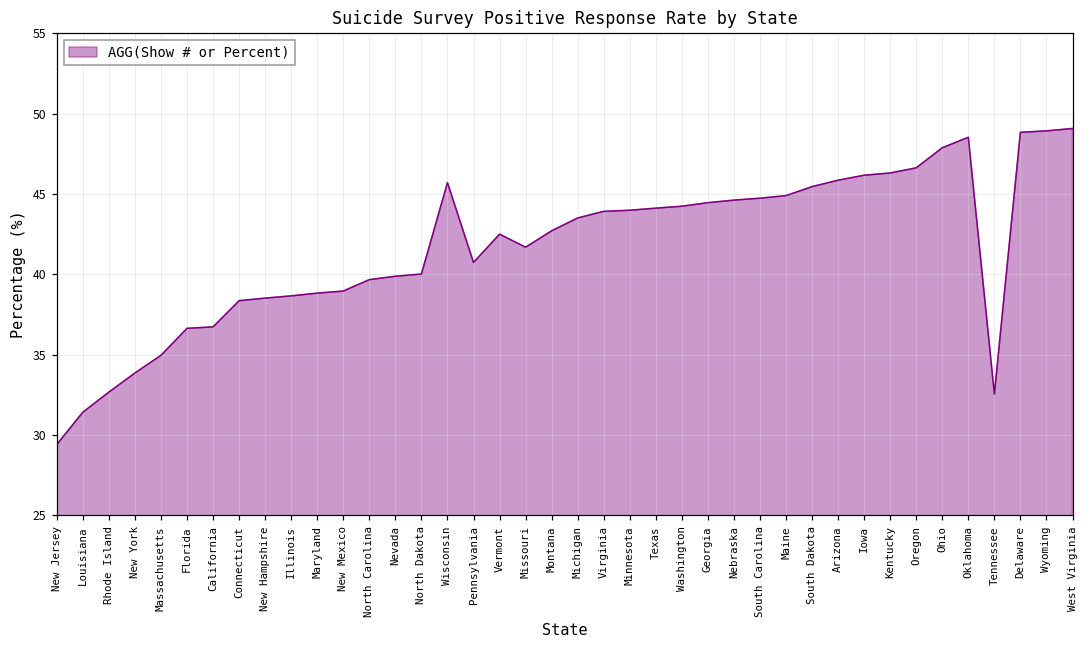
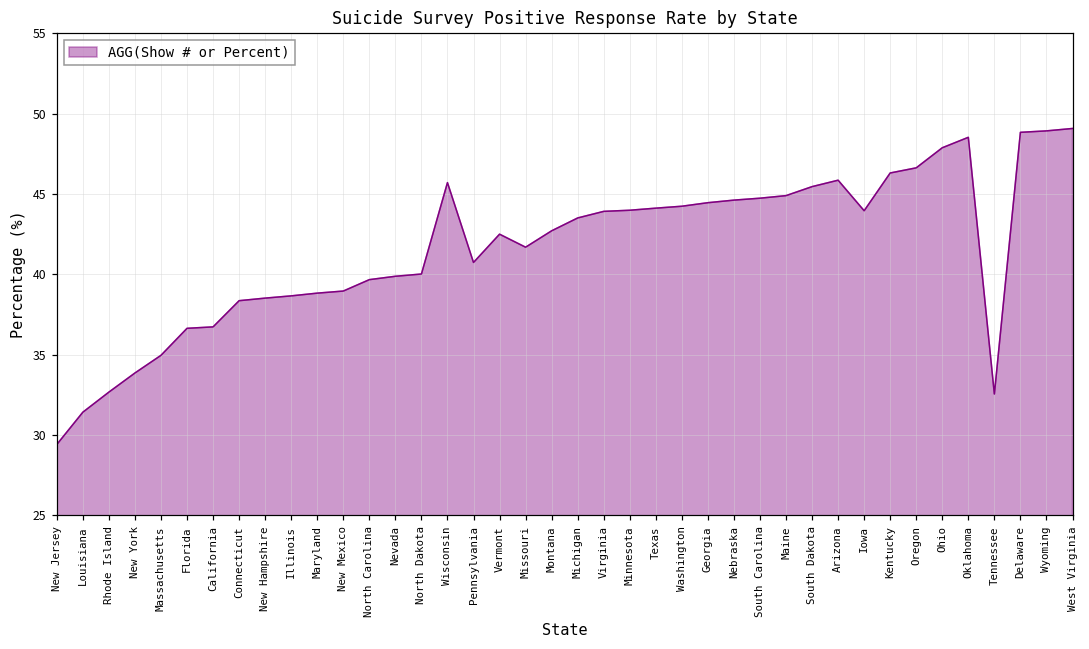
  {
    "New Jersey": 29.4,
    "Louisiana": 31.4,
    "Rhode Island": 32.7,
    "New York": 33.9,
    "Massachusetts": 35.0,
    "Florida": 36.6,
    "California": 36.7,
    "Connecticut": 38.4,
    "New Hampshire": 38.5,
    "Illinois": 38.7,
    "Maryland": 38.8,
    "New Mexico": 39.0,
    "North Carolina": 39.7,
    "Nevada": 39.9,
    "North Dakota": 40.0,
    "Wisconsin": 45.7,
    "Pennsylvania": 40.7,
    "Vermont": 42.5,
    "Missouri": 41.7,
    "Montana": 42.7,
    "Michigan": 43.5,
    "Virginia": 43.9,
    "Minnesota": 44.0,
    "Texas": 44.1,
    "Washington": 44.2,
    "Georgia": 44.5,
    "Nebraska": 44.6,
    "South Carolina": 44.7,
    "Maine": 44.9,
    "South Dakota": 45.5,
    "Arizona": 45.9,
-   "Iowa": 46.2,
+   "Iowa": 44.0,
    "Kentucky": 46.3,
    "Oregon": 46.6,
    "Ohio": 47.9,
    "Oklahoma": 48.5,
    "Tennessee": 32.6,
    "Delaware": 48.8,
    "Wyoming": 48.9,
    "West Virginia": 49.1
  }
